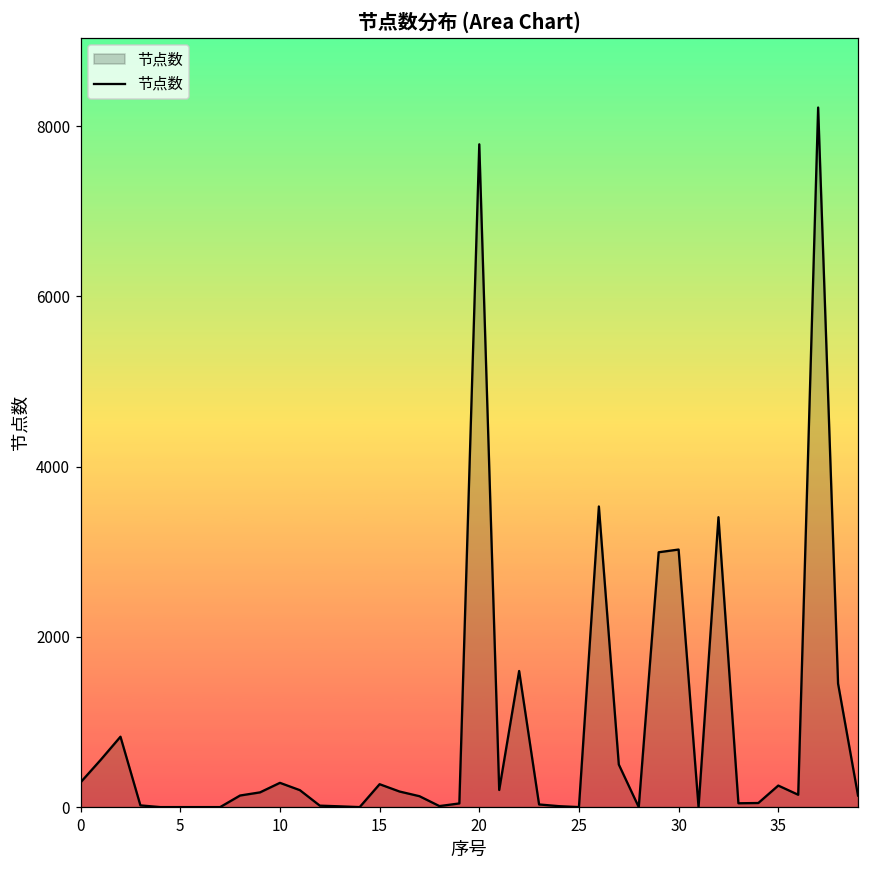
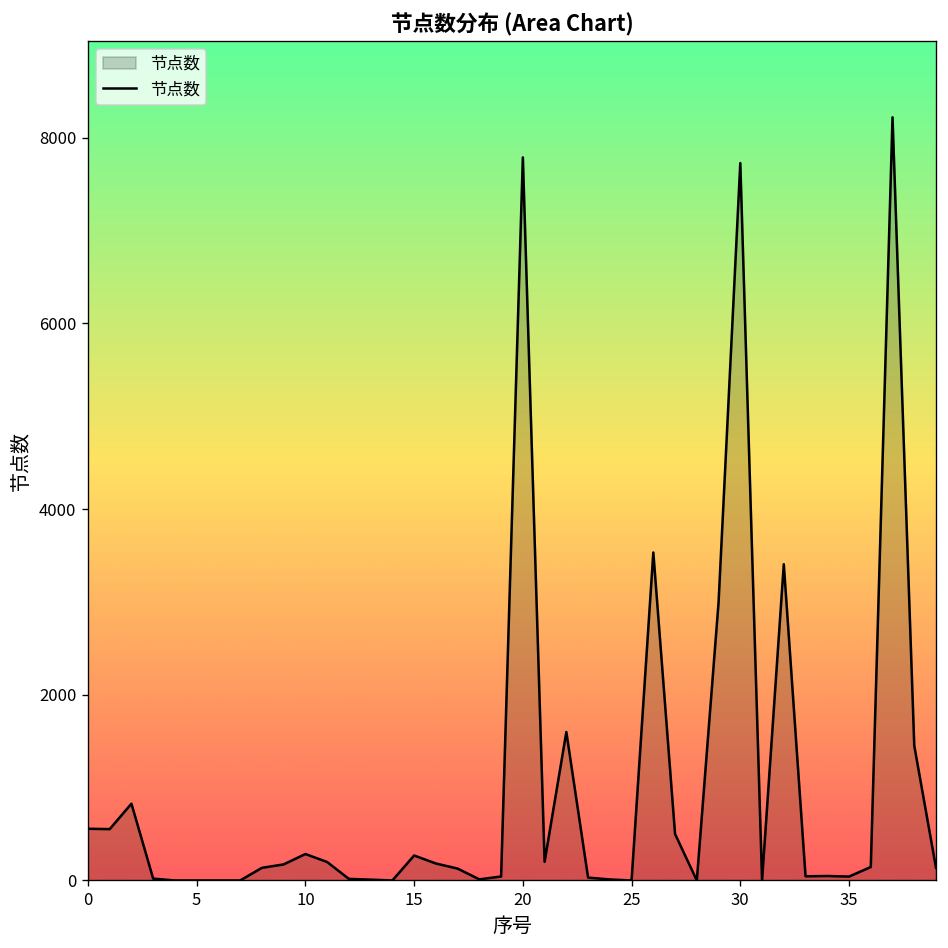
  {
-   "0": 300,
+   "0": 600,
    "5": 0,
    "10": 300,
    "15": 300,
    "20": 7800,
    "25": 0,
-   "30": 3000,
-   "35": 300
+   "30": 7700,
+   "35": 0
  }
